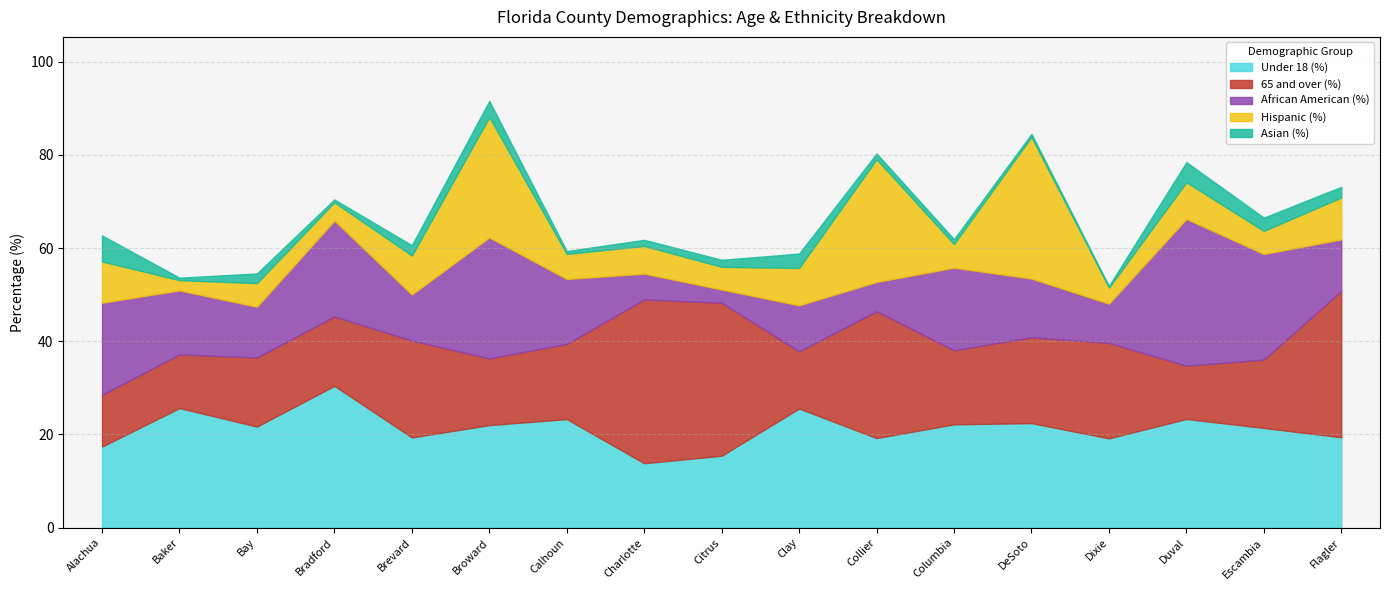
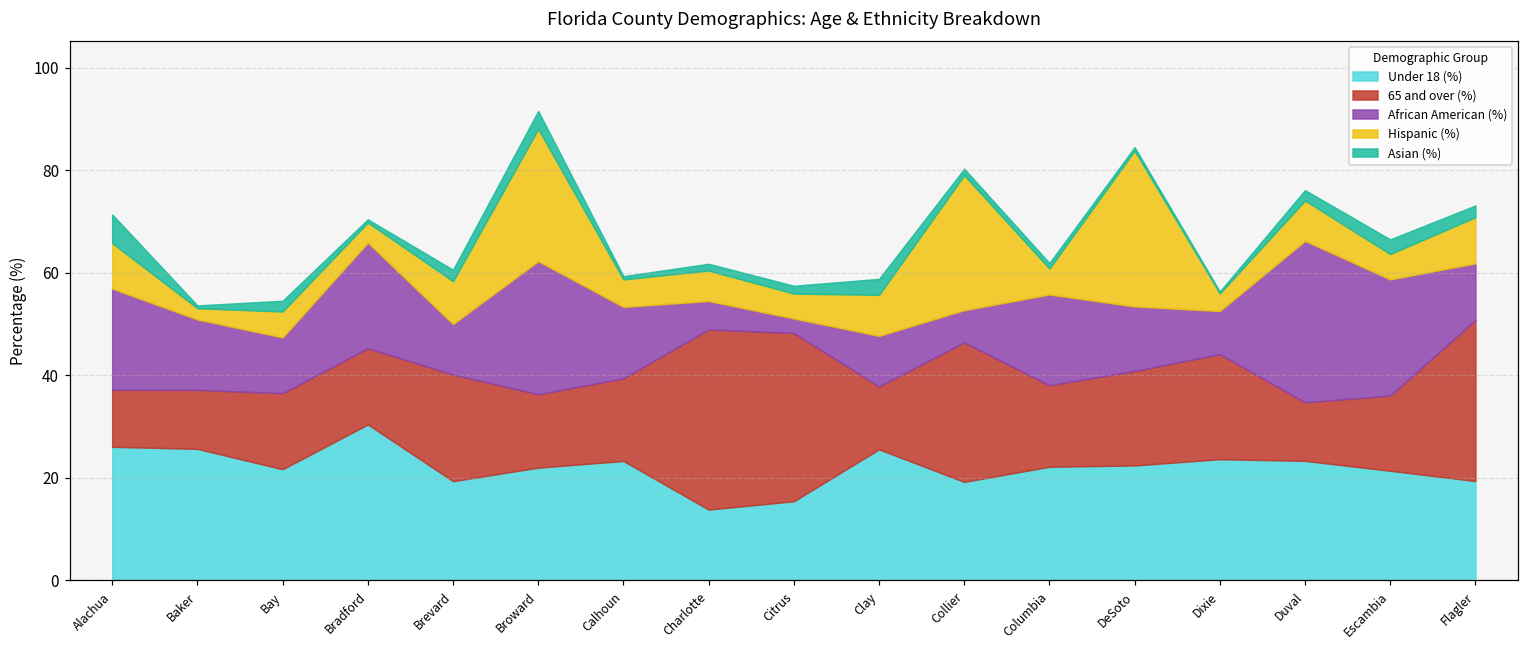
  {
    "Under 18 (%)": {
-     "Alachua": 17,
+     "Alachua": 26,
      "Baker": 26,
      "Bay": 22,
      "Bradford": 30,
      "Brevard": 19,
      "Broward": 22,
      "Calhoun": 23,
      "Charlotte": 14,
      "Citrus": 15,
      "Clay": 26,
      "Collier": 19,
      "Columbia": 22,
      "DeSoto": 22,
-     "Dixie": 19,
+     "Dixie": 24,
      "Duval": 23,
      "Escambia": 21,
      "Flagler": 19
    },
    "65 and over (%)": {
      "Alachua": 11,
      "Baker": 12,
      "Bay": 15,
      "Bradford": 15,
      "Brevard": 21,
      "Broward": 14,
      "Calhoun": 16,
      "Charlotte": 35,
      "Citrus": 33,
      "Clay": 12,
      "Collier": 27,
      "Columbia": 16,
      "DeSoto": 18,
      "Dixie": 20,
      "Duval": 11,
      "Escambia": 15,
      "Flagler": 31
    },
    "African American (%)": {
      "Alachua": 20,
      "Baker": 14,
      "Bay": 11,
      "Bradford": 21,
      "Brevard": 10,
      "Broward": 26,
      "Calhoun": 14,
      "Charlotte": 6,
      "Citrus": 3,
      "Clay": 10,
      "Collier": 6,
      "Columbia": 18,
      "DeSoto": 13,
      "Dixie": 8,
      "Duval": 32,
      "Escambia": 23,
      "Flagler": 11
    },
    "Hispanic (%)": {
      "Alachua": 9,
      "Bay": 5,
      "Bradford": 4,
      "Brevard": 8,
      "Broward": 26,
      "Calhoun": 5,
      "Charlotte": 6,
      "Citrus": 5,
      "Clay": 8,
      "Collier": 26,
      "Columbia": 5,
      "DeSoto": 30,
      "Duval": 8,
      "Escambia": 5,
      "Flagler": 9
    },
    "Asian (%)": {
      "Alachua": 6,
      "Bay": 2,
      "Bradford": 1,
      "Brevard": 2,
      "Broward": 3,
      "Calhoun": 1,
      "Charlotte": 1,
      "Citrus": 2,
      "Clay": 3,
      "Collier": 1,
      "Columbia": 1,
      "DeSoto": 1,
-     "Duval": 4,
+     "Duval": 2,
      "Escambia": 3,
      "Flagler": 2
    }
  }
